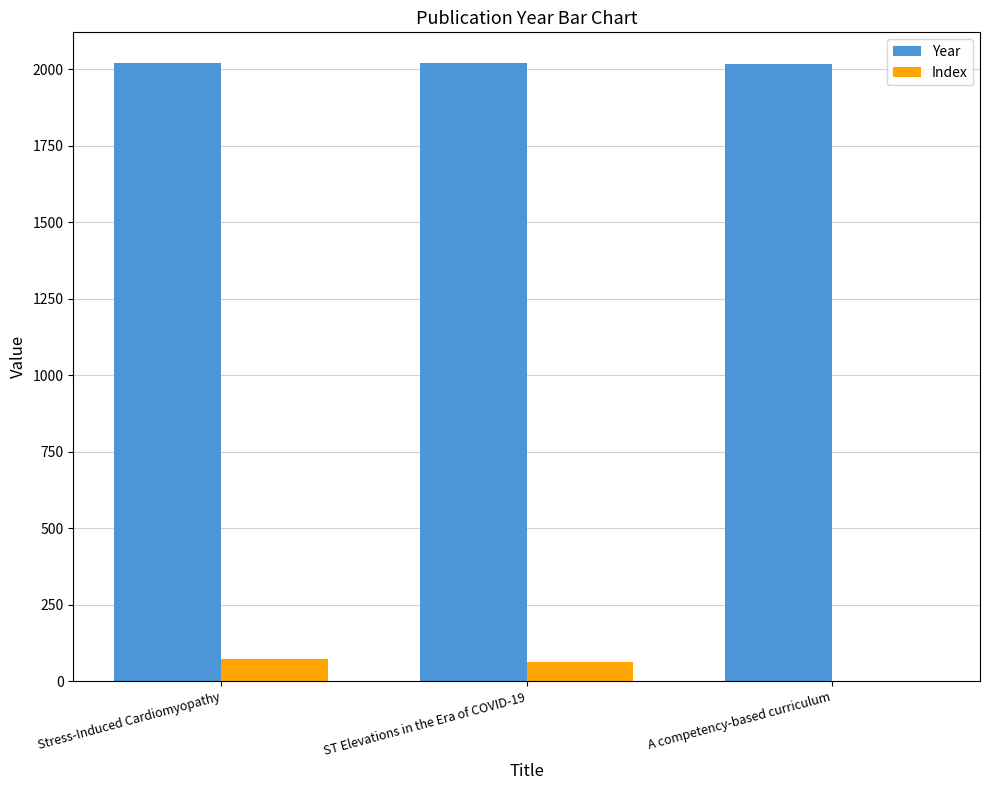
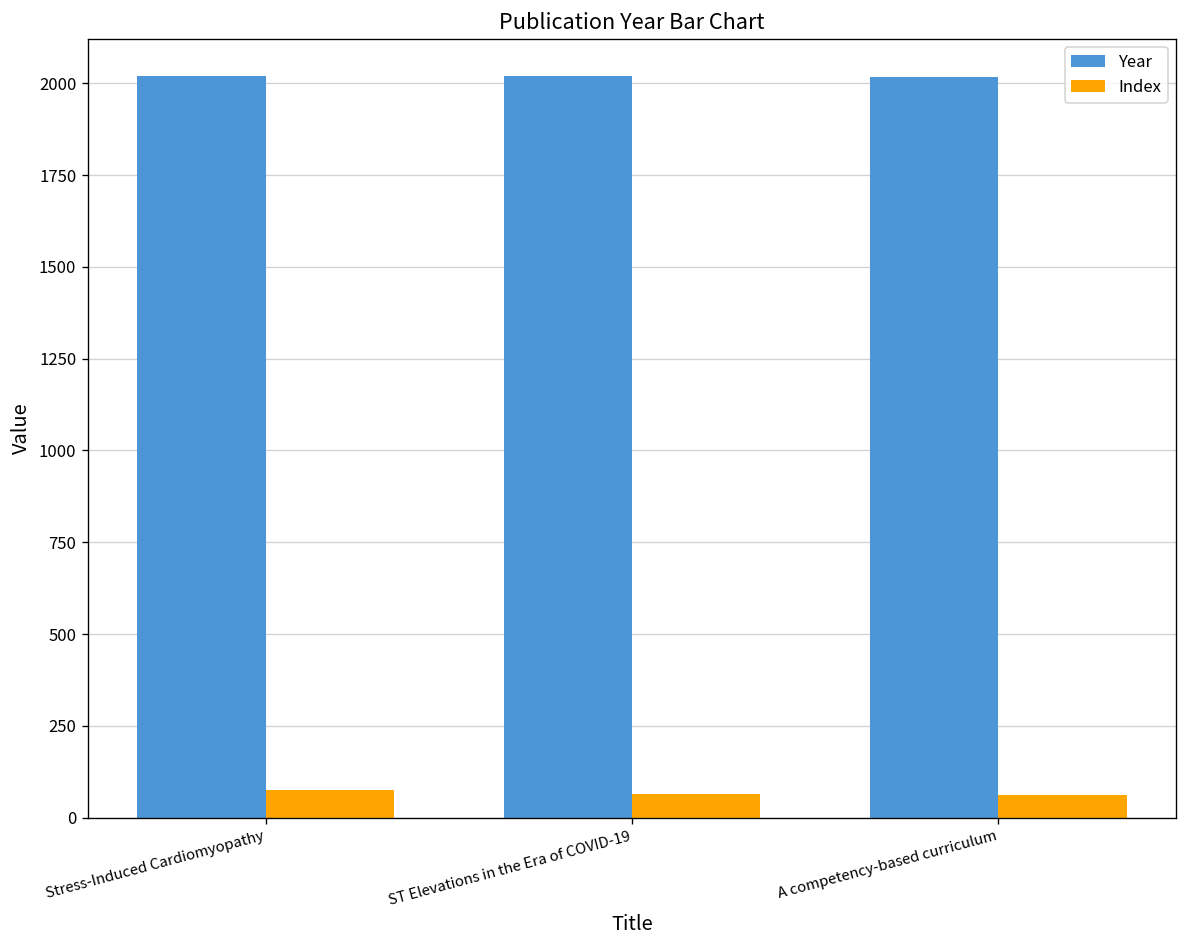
  {
    "Year": {
      "Stress-Induced Cardiomyopathy": 2020,
      "ST Elevations in the Era of COVID-19": 2020,
      "A competency-based curriculum": 2020
    },
    "Index": {
      "Stress-Induced Cardiomyopathy": 70,
      "ST Elevations in the Era of COVID-19": 60,
-     "A competency-based curriculum": 0
+     "A competency-based curriculum": 60
    }
  }
